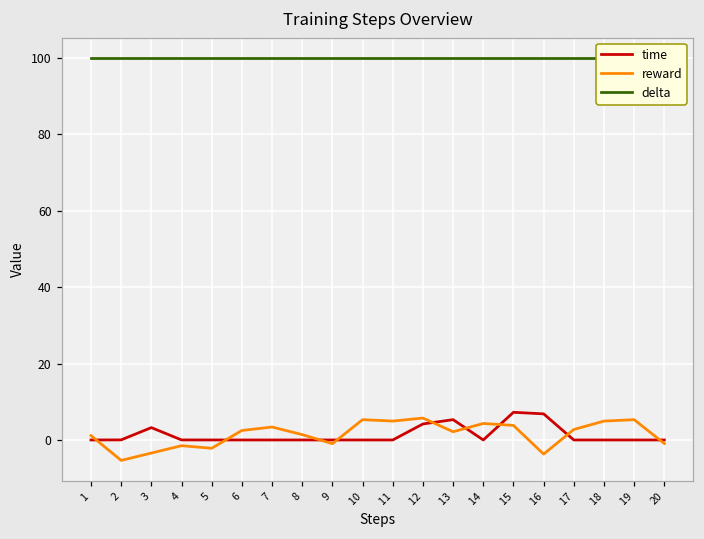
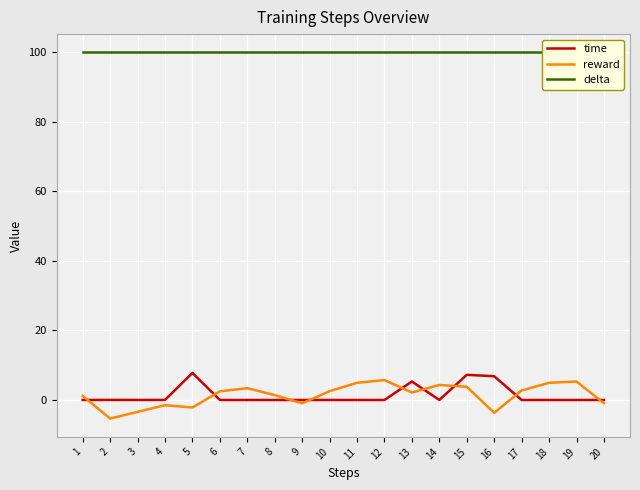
  {
    "time": {
      "1": 0,
      "2": 0,
-     "3": 3,
+     "3": 0,
      "4": 0,
-     "5": 0,
+     "5": 8,
      "6": 0,
      "7": 0,
      "8": 0,
      "9": 0,
      "10": 0,
      "11": 0,
-     "12": 4,
+     "12": 0,
      "13": 5,
      "14": 0,
      "15": 7,
      "16": 7,
      "17": 0,
      "18": 0,
      "19": 0,
      "20": 0
    },
    "reward": {
      "1": 1,
      "2": -5,
      "3": -3,
      "4": -1,
      "5": -2,
      "6": 2,
      "7": 3,
      "8": 1,
      "9": -1,
-     "10": 5,
+     "10": 3,
      "11": 5,
      "12": 6,
      "13": 2,
      "14": 4,
      "15": 4,
      "16": -4,
      "17": 3,
      "18": 5,
      "19": 5,
      "20": -1
    },
    "delta": {
      "1": 100,
      "2": 100,
      "3": 100,
      "4": 100,
      "5": 100,
      "6": 100,
      "7": 100,
      "8": 100,
      "9": 100,
      "10": 100,
      "11": 100,
      "12": 100,
      "13": 100,
      "14": 100,
      "15": 100,
      "16": 100,
      "17": 100
    }
  }
